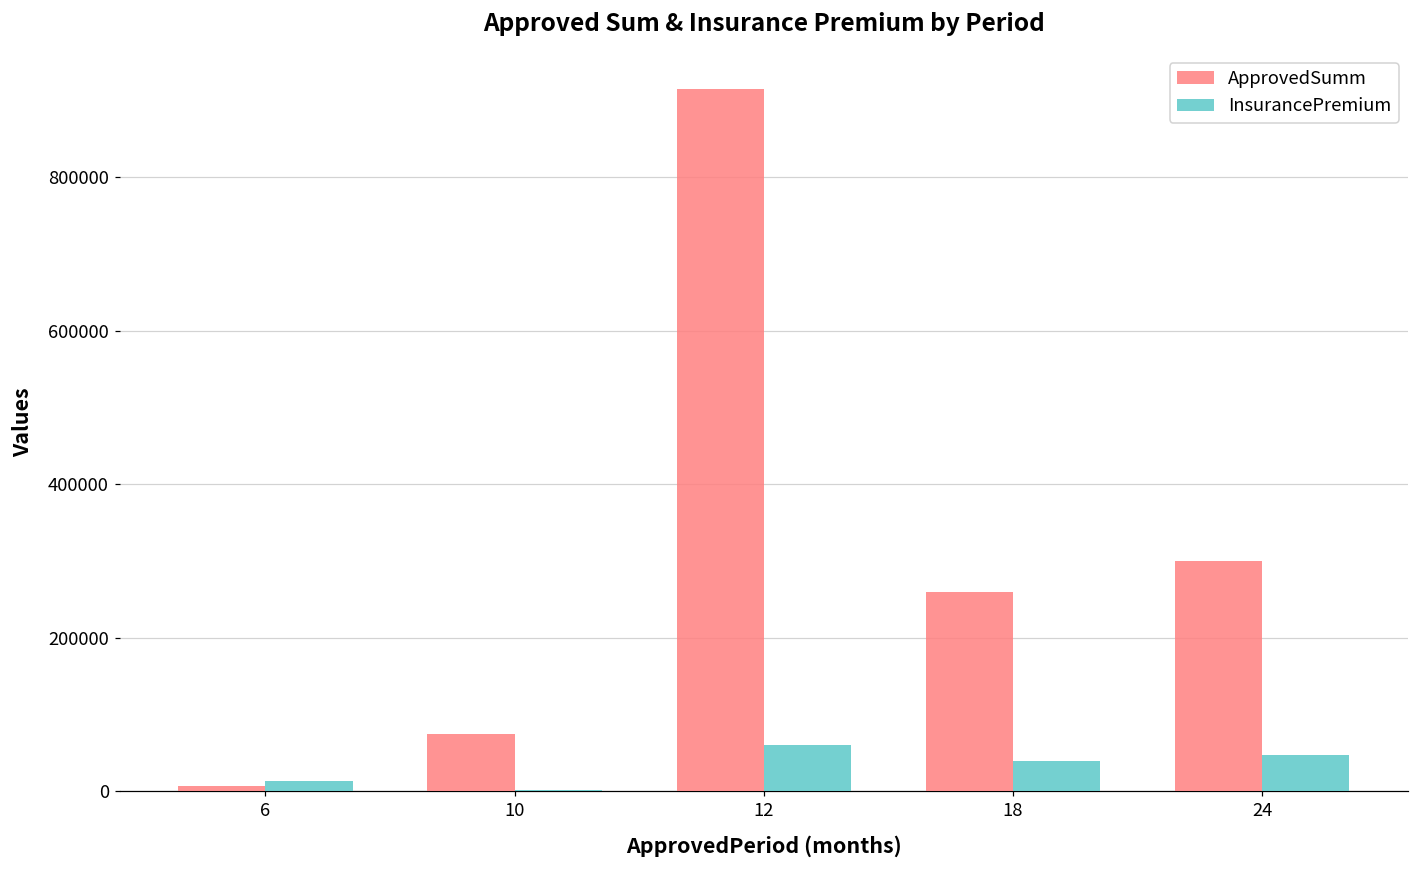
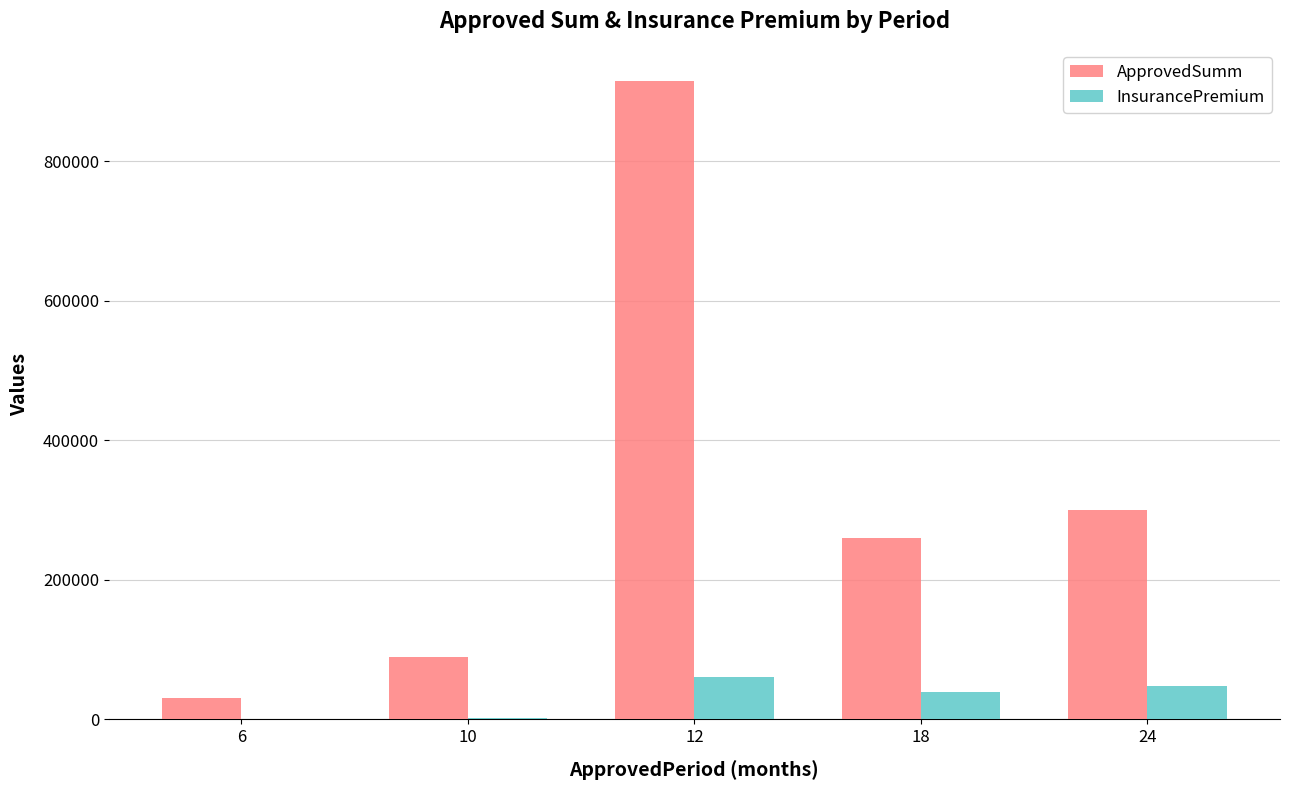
  {
    "ApprovedSumm": {
-     "6": 10000,
-     "10": 70000,
+     "6": 30000,
+     "10": 90000,
      "12": 920000,
      "18": 260000,
      "24": 300000
    },
    "InsurancePremium": {
-     "6": 10000,
+     "6": 0,
      "12": 60000,
      "18": 40000,
      "24": 50000
    }
  }
